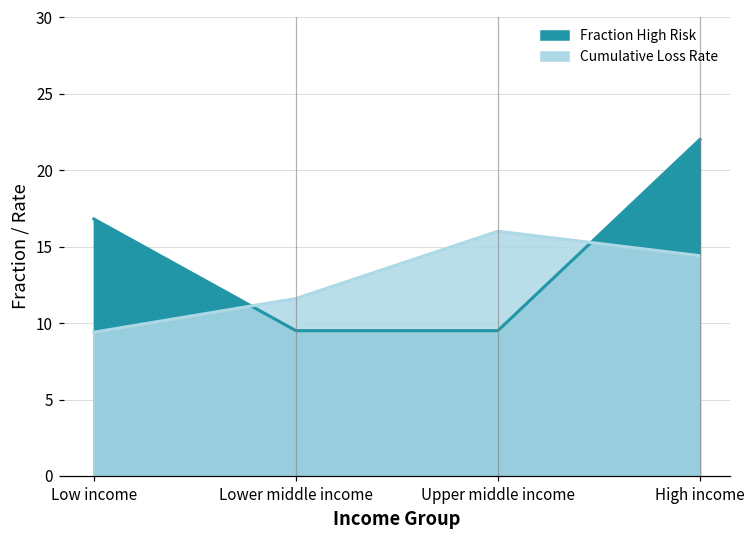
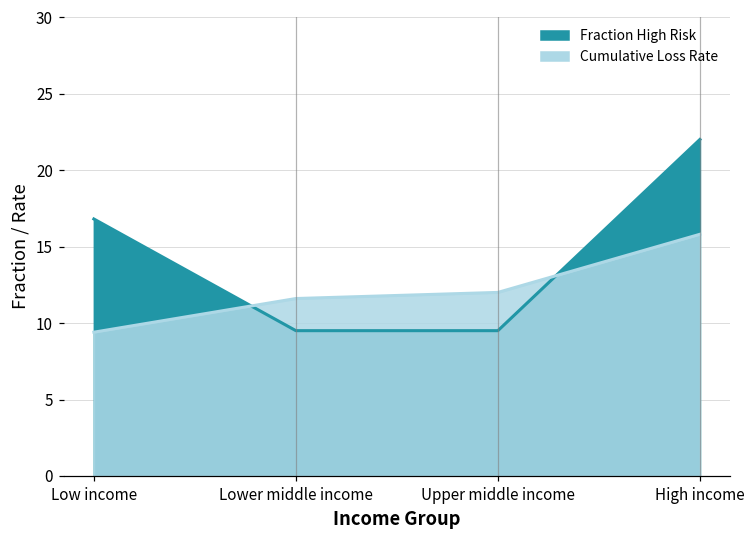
  {
    "Fraction High Risk": {
      "Low income": 16.8,
      "Lower middle income": 9.5,
      "Upper middle income": 9.5,
      "High income": 22.0
    },
    "Cumulative Loss Rate": {
      "Low income": 9.4,
      "Lower middle income": 11.6,
-     "Upper middle income": 16.0,
-     "High income": 14.4
+     "Upper middle income": 12.0,
+     "High income": 15.8
    }
  }
